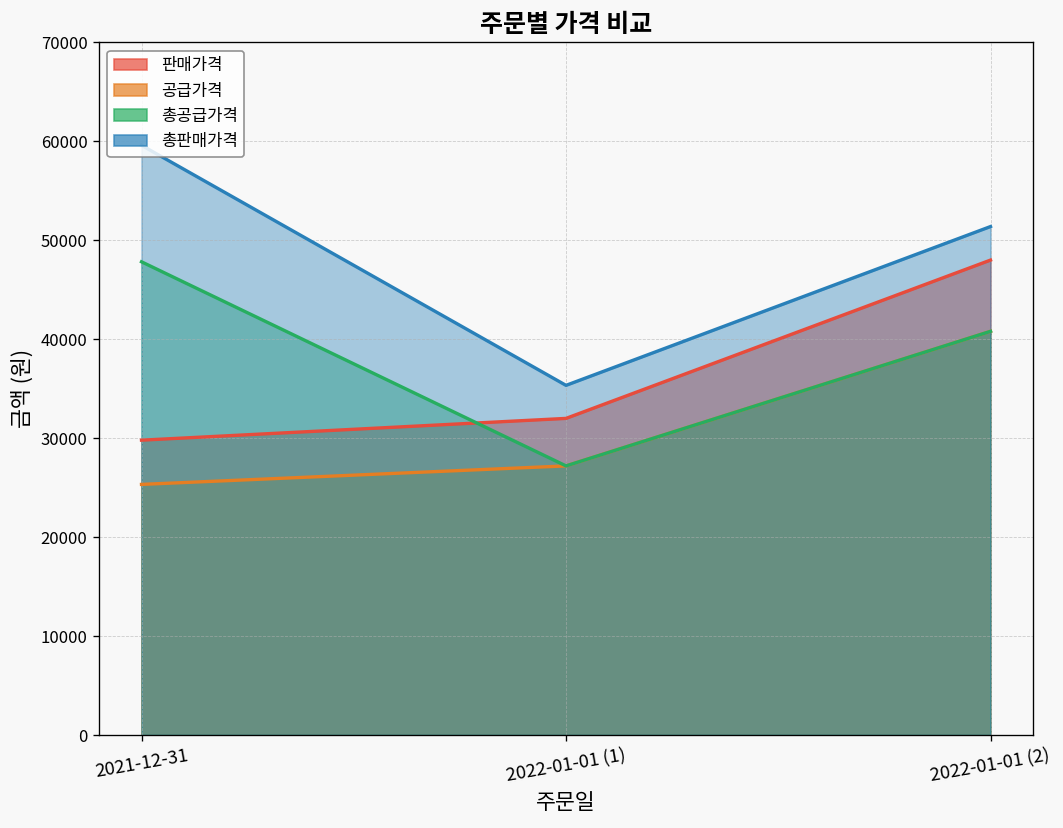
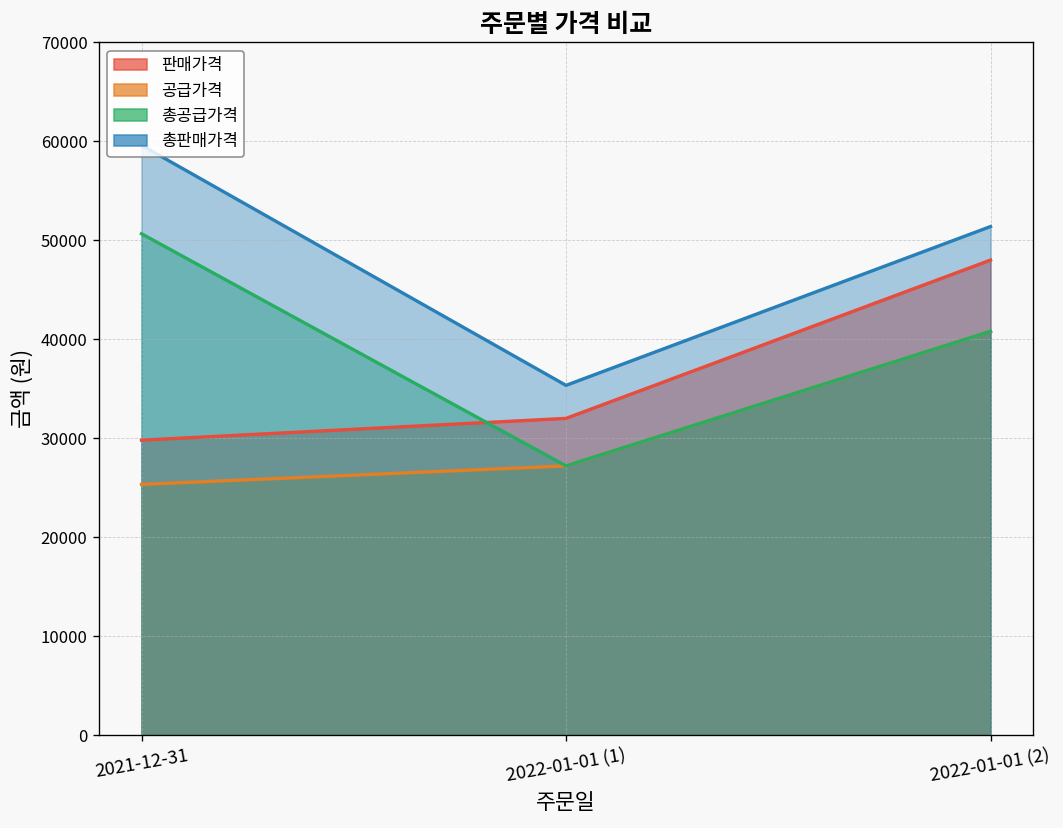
  {
    "총공급가격": {
-     "2021-12-31": 48000
+     "2021-12-31": 51000
    },
    "총판매가격": {
      "2022-01-01 (1)": 35000,
      "2022-01-01 (2)": 51000
    }
  }
